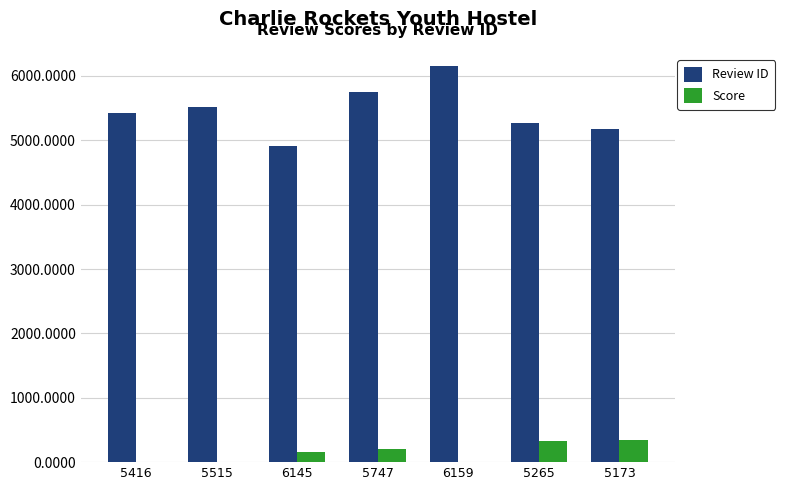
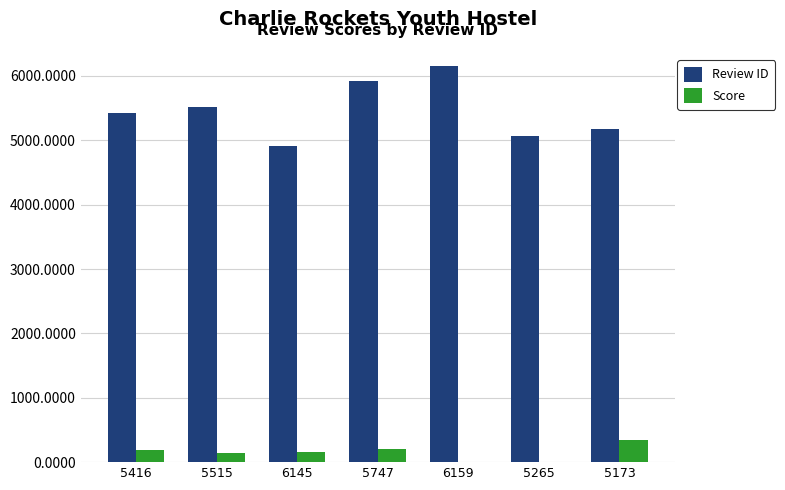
  {
    "Review ID": {
      "5416": 5400,
      "5515": 5500,
      "6145": 4900,
-     "5747": 5700,
+     "5747": 5900,
      "6159": 6200,
-     "5265": 5300,
+     "5265": 5100,
      "5173": 5200
    },
    "Score": {
-     "5416": 0,
-     "5515": 0,
+     "5416": 200,
+     "5515": 100,
      "6145": 200,
      "5747": 200,
-     "5265": 300,
+     "5265": 0,
      "5173": 300
    }
  }
